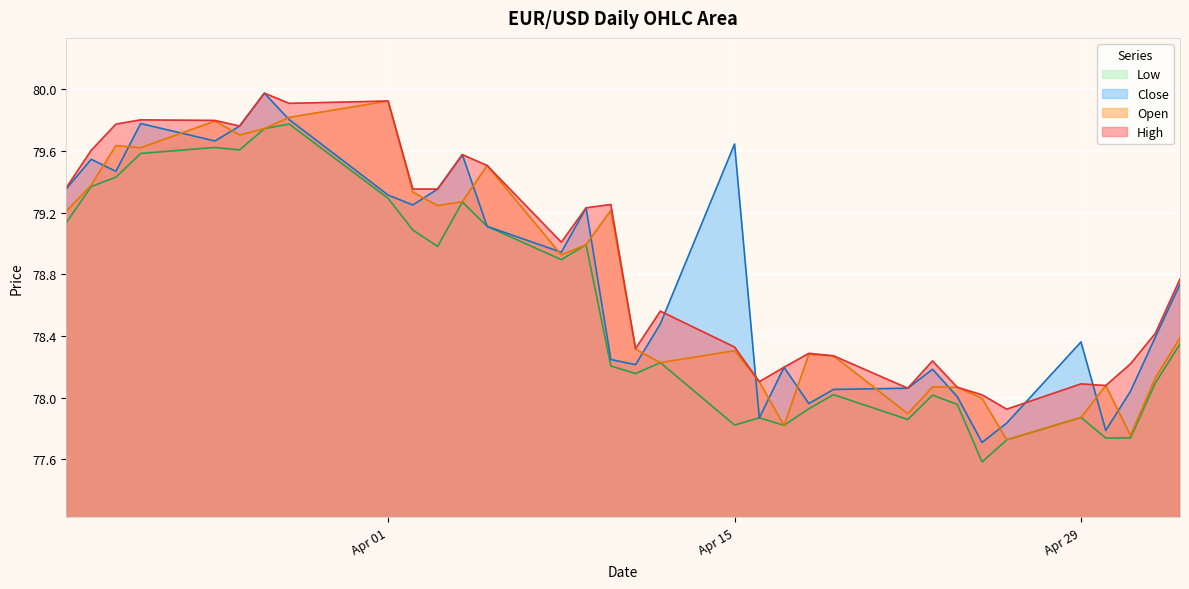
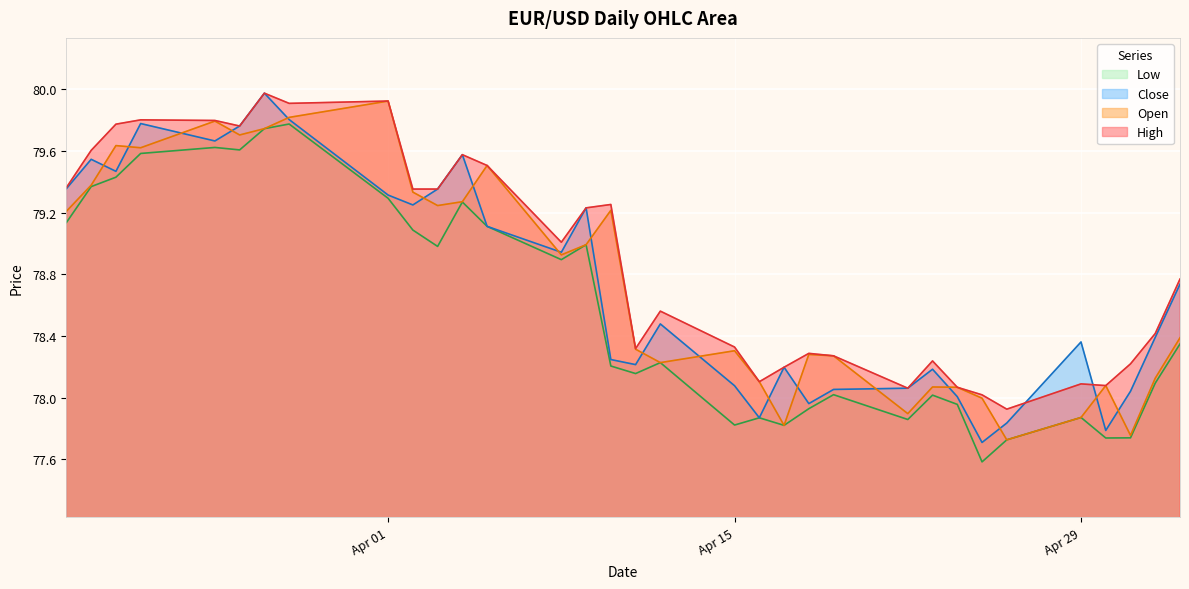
  {
    "Low": {
      "Apr 01": 79.29,
      "Apr 15": 77.82
    },
    "Close": {
      "Apr 01": 79.31,
-     "Apr 15": 79.65,
+     "Apr 15": 78.08,
      "Apr 29": 78.36
    }
  }
